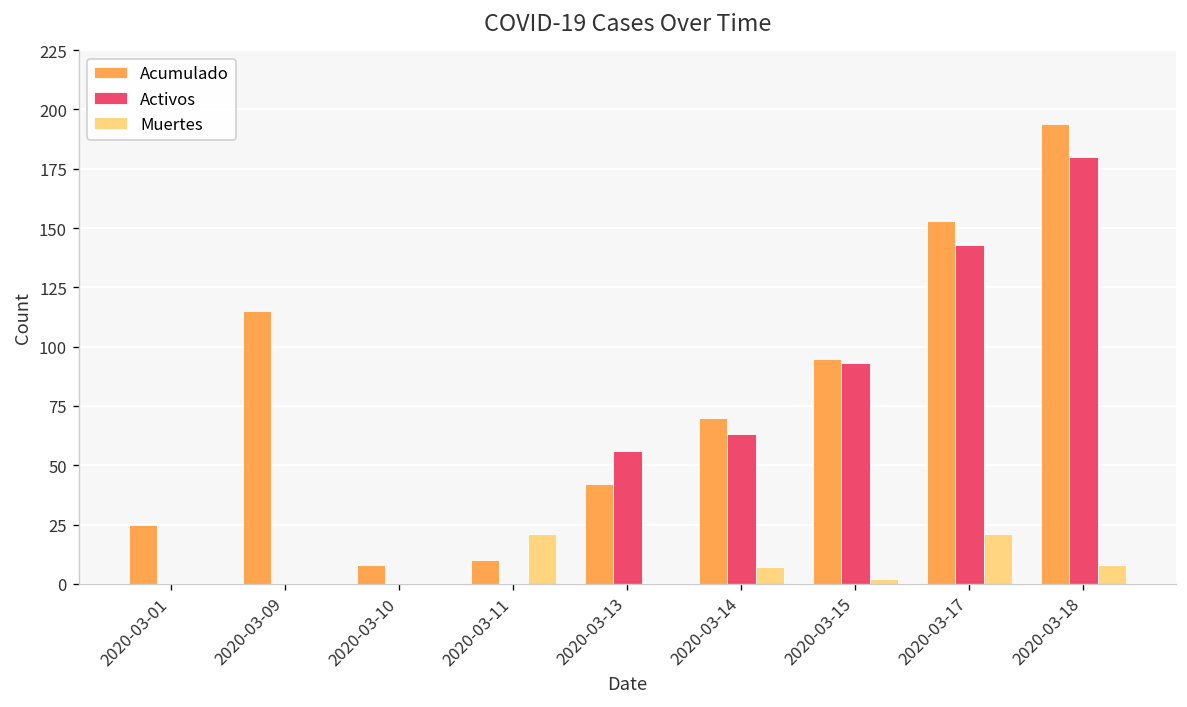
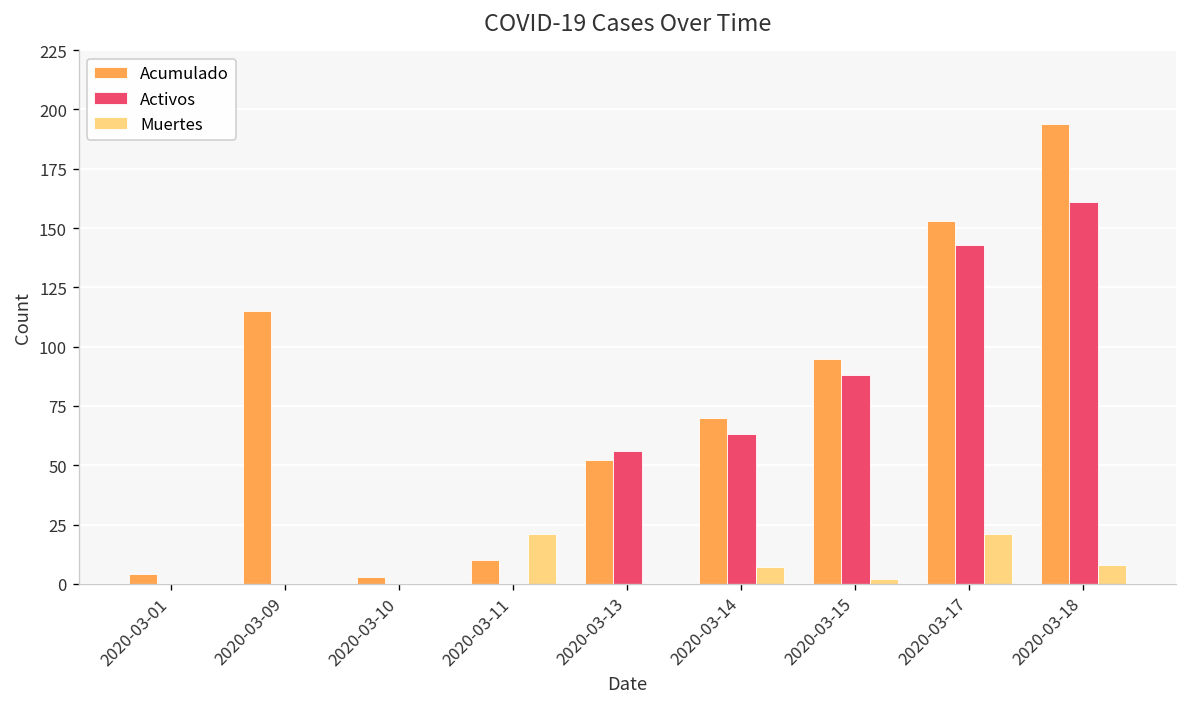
  {
    "Acumulado": {
-     "2020-03-01": 25,
+     "2020-03-01": 4,
      "2020-03-09": 115,
-     "2020-03-10": 8,
+     "2020-03-10": 3,
      "2020-03-11": 10,
-     "2020-03-13": 42,
+     "2020-03-13": 52,
      "2020-03-14": 70,
      "2020-03-15": 95,
      "2020-03-17": 153,
      "2020-03-18": 194
    },
    "Activos": {
      "2020-03-01": 0,
      "2020-03-09": 0,
      "2020-03-10": 0,
      "2020-03-11": 0,
      "2020-03-13": 56,
      "2020-03-14": 63,
-     "2020-03-15": 93,
+     "2020-03-15": 88,
      "2020-03-17": 143,
-     "2020-03-18": 180
+     "2020-03-18": 161
    },
    "Muertes": {
      "2020-03-01": 0,
      "2020-03-09": 0,
      "2020-03-10": 0,
      "2020-03-11": 21,
      "2020-03-13": 0,
      "2020-03-14": 7,
      "2020-03-15": 2,
      "2020-03-17": 21,
      "2020-03-18": 8
    }
  }
